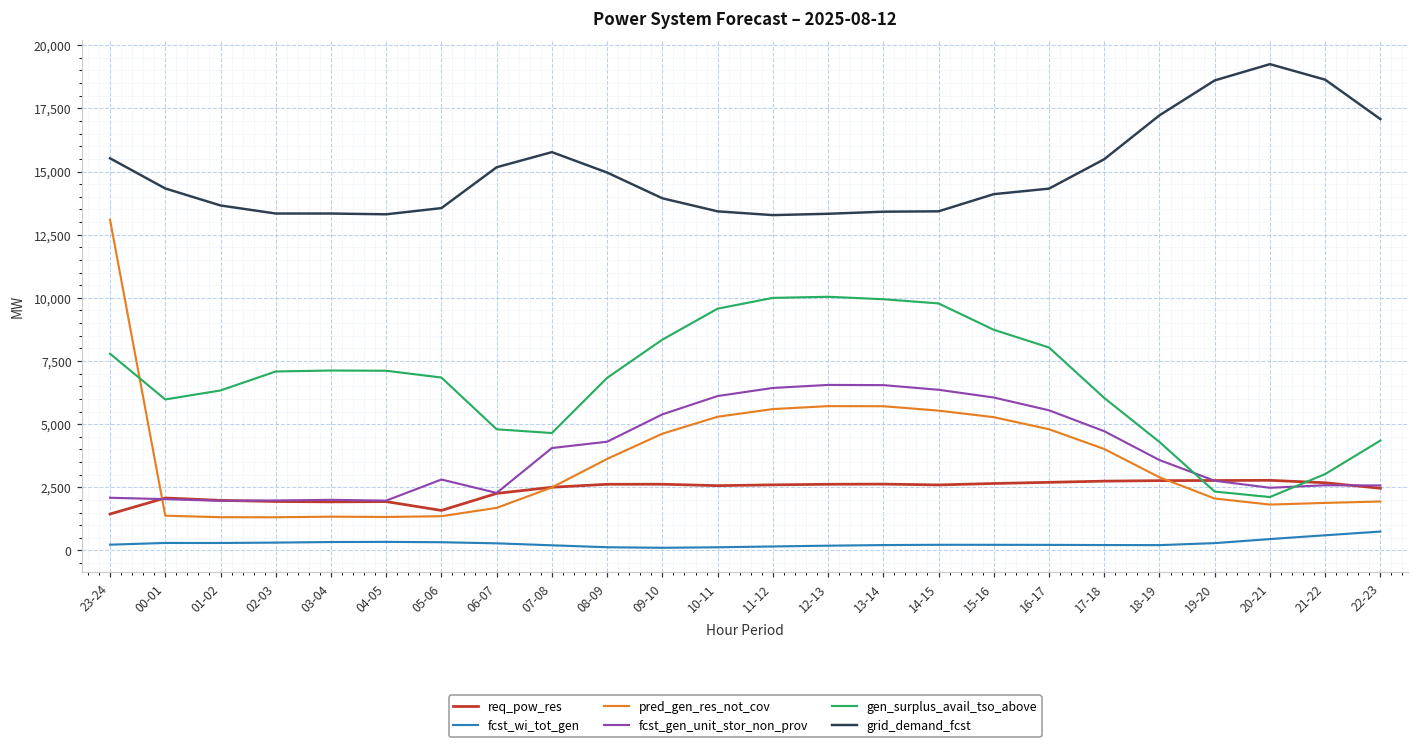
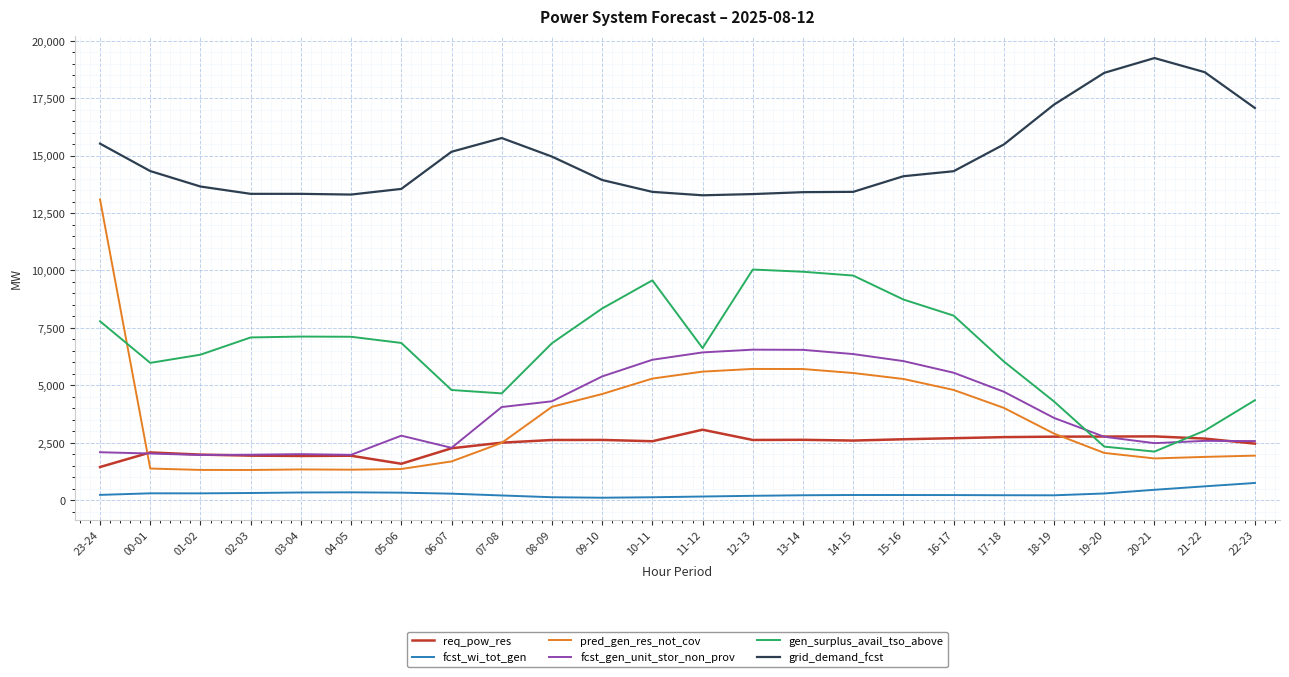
  {
    "req_pow_res": {
      "23-24": "1,400",
      "05-06": "1,600",
      "08-09": "2,600",
      "09-10": "2,600",
      "10-11": "2,600",
-     "11-12": "2,600",
+     "11-12": "3,100",
      "12-13": "2,600",
      "13-14": "2,600",
      "14-15": "2,600",
      "15-16": "2,700",
      "16-17": "2,700",
      "17-18": "2,700",
      "18-19": "2,800",
      "20-21": "2,800"
    },
    "fcst_wi_tot_gen": {
      "23-24": "200",
      "00-01": "300",
      "01-02": "300",
      "02-03": "300",
      "03-04": "300",
      "04-05": "300",
      "05-06": "300",
      "06-07": "300",
      "07-08": "200",
      "08-09": "100",
      "09-10": "100",
      "10-11": "100",
      "11-12": "200",
      "12-13": "200",
      "13-14": "200",
      "14-15": "200",
      "15-16": "200",
      "16-17": "200",
      "17-18": "200",
      "18-19": "200",
      "19-20": "300",
      "20-21": "500",
      "21-22": "600",
      "22-23": "700"
    },
    "pred_gen_res_not_cov": {
      "23-24": "13,100",
      "00-01": "1,400",
      "01-02": "1,300",
      "02-03": "1,300",
      "03-04": "1,300",
      "04-05": "1,300",
      "05-06": "1,400",
      "06-07": "1,700",
-     "08-09": "3,600",
+     "08-09": "4,100",
      "09-10": "4,600",
      "10-11": "5,300",
      "11-12": "5,600",
      "12-13": "5,700",
      "13-14": "5,700",
      "14-15": "5,500",
      "15-16": "5,300",
      "16-17": "4,800",
      "17-18": "4,000",
      "18-19": "2,900",
      "19-20": "2,100",
      "20-21": "1,800",
      "21-22": "1,900",
      "22-23": "1,900"
    },
    "fcst_gen_unit_stor_non_prov": {
      "23-24": "2,100",
      "05-06": "2,800",
      "07-08": "4,100",
      "08-09": "4,300",
      "09-10": "5,400",
      "10-11": "6,100",
      "11-12": "6,400",
      "12-13": "6,600",
      "13-14": "6,500",
      "14-15": "6,400",
      "15-16": "6,100",
      "16-17": "5,500",
      "17-18": "4,700",
      "18-19": "3,600",
      "20-21": "2,500"
    },
    "gen_surplus_avail_tso_above": {
      "23-24": "7,800",
      "00-01": "6,000",
      "01-02": "6,300",
      "02-03": "7,100",
      "03-04": "7,100",
      "04-05": "7,100",
      "05-06": "6,800",
      "06-07": "4,800",
      "07-08": "4,600",
      "08-09": "6,800",
      "09-10": "8,300",
      "10-11": "9,600",
-     "11-12": "10,000",
+     "11-12": "6,600",
      "12-13": "10,000",
      "13-14": "9,900",
      "14-15": "9,800",
      "15-16": "8,700",
      "16-17": "8,000",
      "17-18": "6,000",
      "18-19": "4,300",
      "19-20": "2,300",
      "20-21": "2,100",
      "21-22": "3,000",
      "22-23": "4,400"
    },
    "grid_demand_fcst": {
      "23-24": "15,500",
      "00-01": "14,300",
      "01-02": "13,700",
      "02-03": "13,300",
      "03-04": "13,300",
      "04-05": "13,300",
      "05-06": "13,600",
      "06-07": "15,200",
      "07-08": "15,800",
      "08-09": "15,000",
      "09-10": "13,900",
      "10-11": "13,400",
      "11-12": "13,300",
      "12-13": "13,300",
      "13-14": "13,400",
      "14-15": "13,400",
      "15-16": "14,100",
      "16-17": "14,300",
      "17-18": "15,500",
      "18-19": "17,200",
      "19-20": "18,600",
      "20-21": "19,200",
      "21-22": "18,600",
      "22-23": "17,100"
    }
  }
